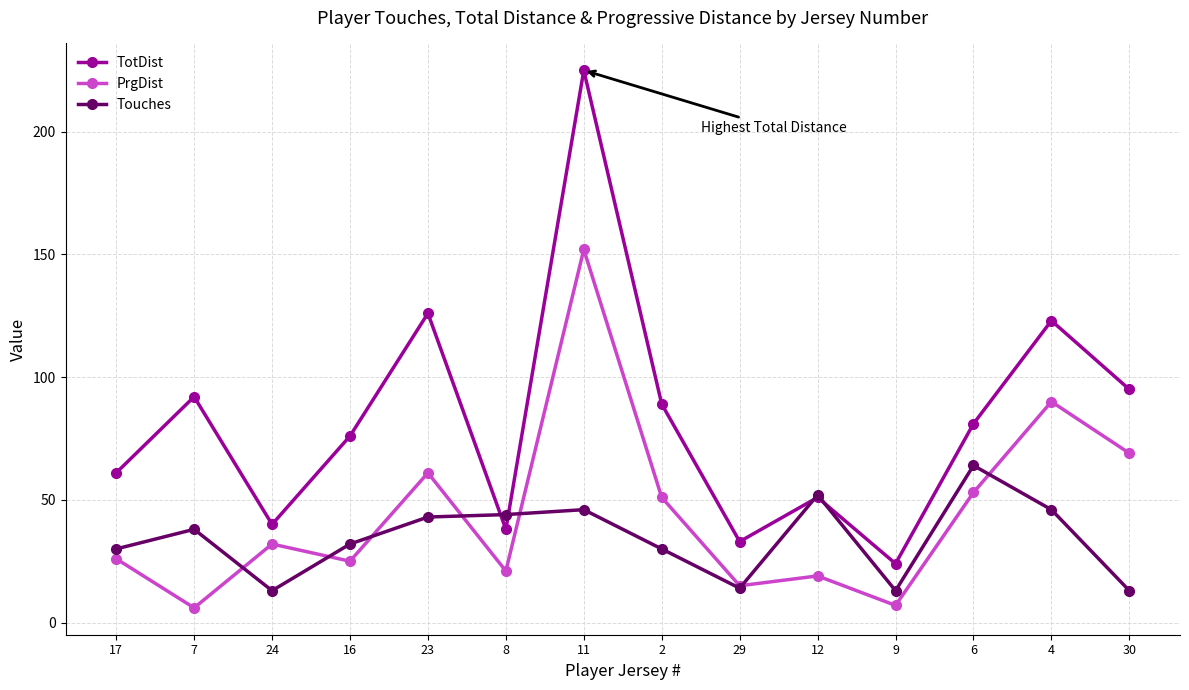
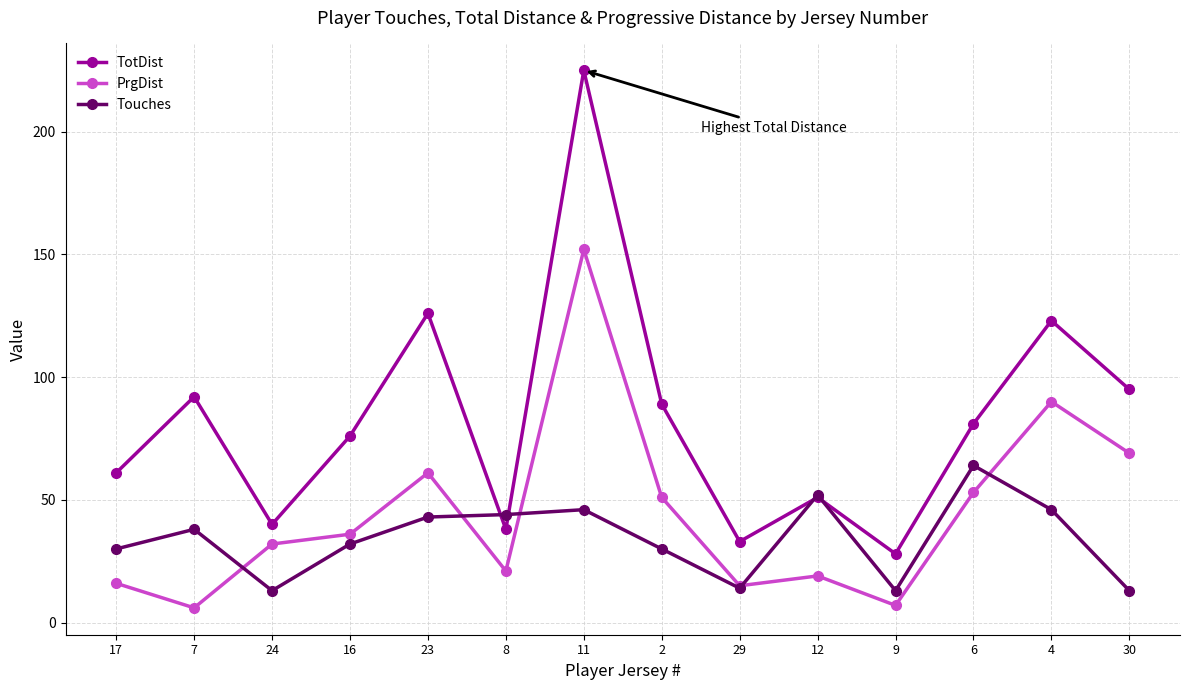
  {
    "TotDist": {
      "17": 61,
      "7": 92,
      "24": 40,
      "16": 76,
      "23": 126,
      "8": 38,
      "11": 225,
      "2": 89,
      "29": 33,
-     "9": 24,
+     "9": 28,
      "6": 81,
      "4": 123,
      "30": 95
    },
    "PrgDist": {
-     "17": 26,
+     "17": 16,
      "7": 6,
      "24": 32,
-     "16": 25,
+     "16": 36,
      "23": 61,
      "8": 21,
      "11": 152,
      "2": 51,
      "12": 19,
      "9": 7,
      "6": 53,
      "4": 90,
      "30": 69
    },
    "Touches": {
      "17": 30,
      "7": 38,
      "24": 13,
      "16": 32,
      "23": 43,
      "8": 44,
      "11": 46,
      "2": 30,
      "9": 13,
      "6": 64,
      "4": 46,
      "30": 13
    }
  }
